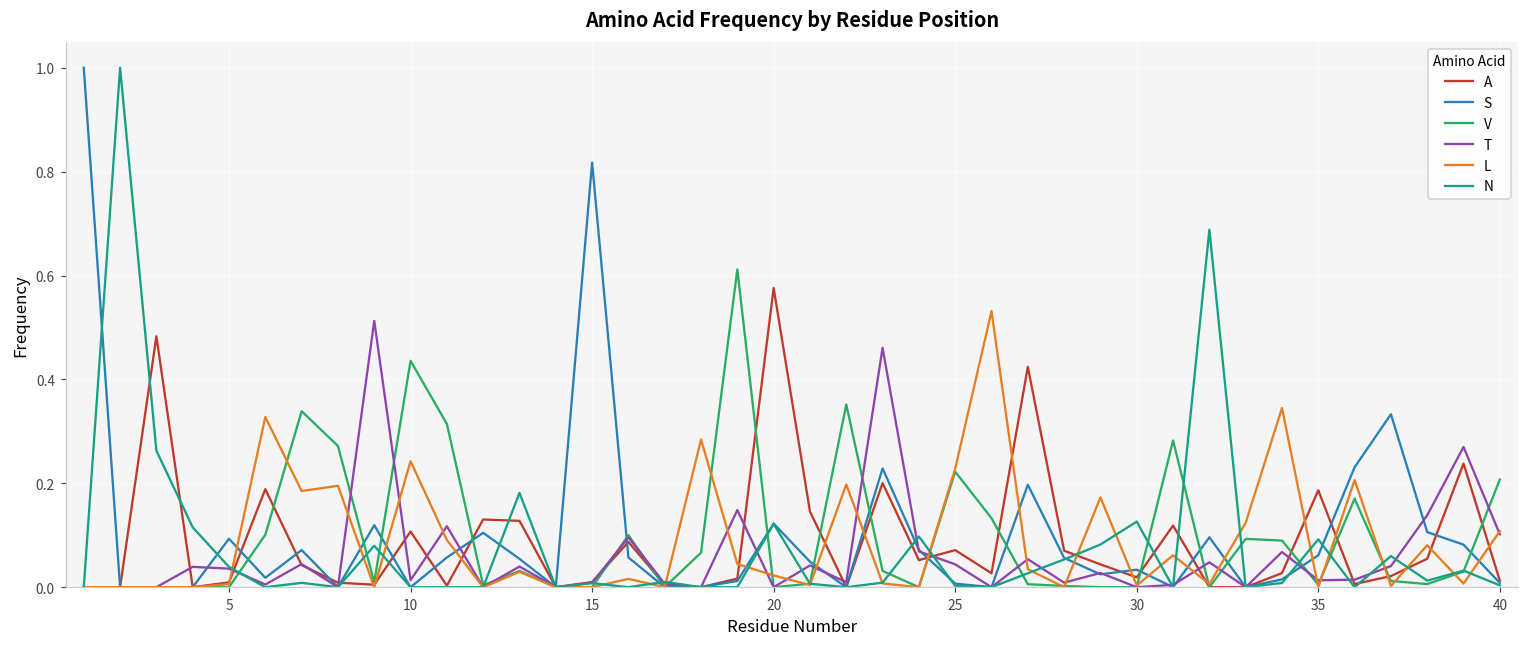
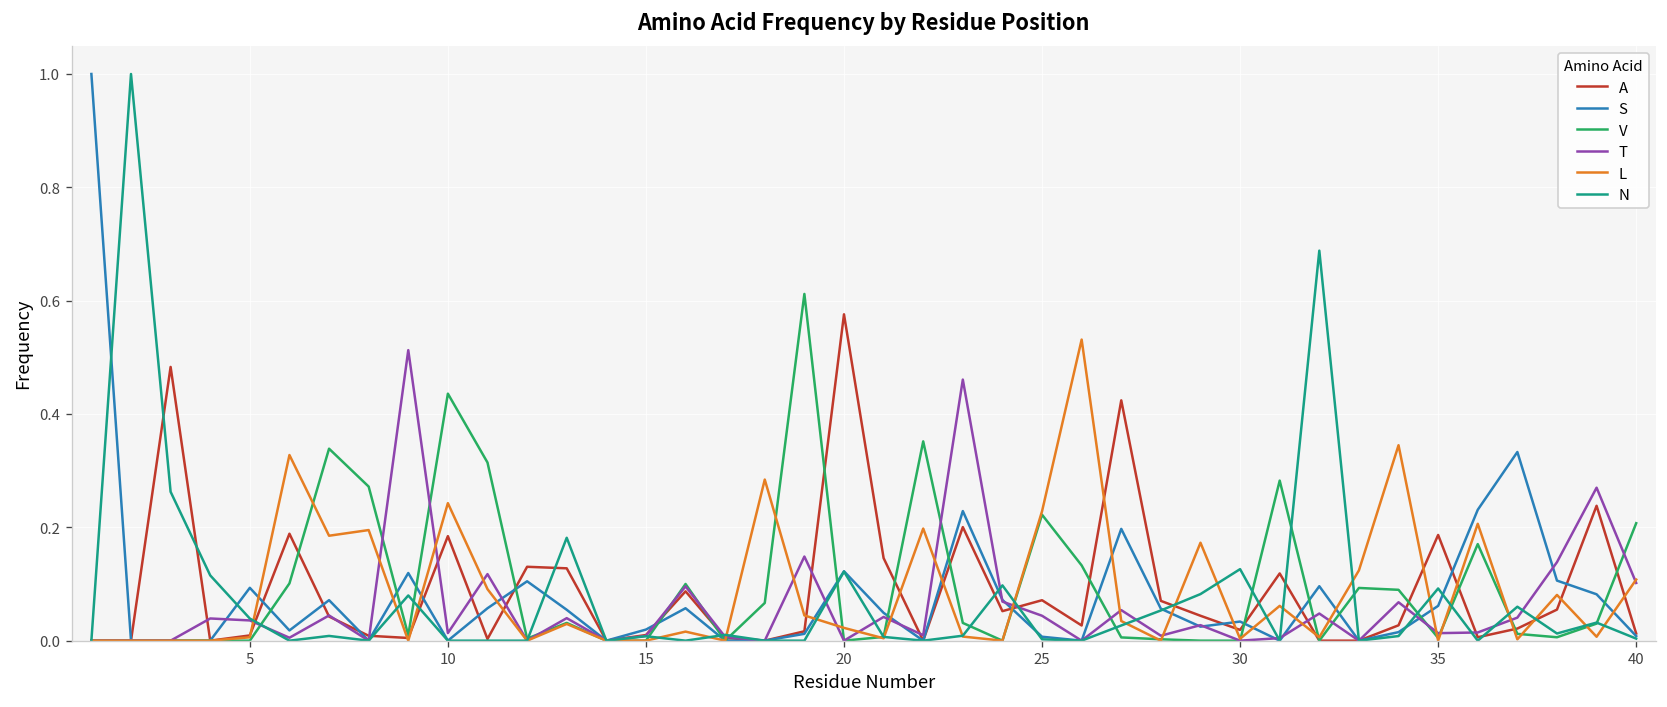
  {
    "A": {
-     "10": 0.11,
+     "10": 0.18,
      "20": 0.58,
      "25": 0.07,
      "30": 0.02,
      "35": 0.19
    },
    "S": {
      "5": 0.09,
-     "15": 0.82,
+     "15": 0.02,
      "30": 0.03,
      "35": 0.06
    },
    "T": {
      "10": 0.01,
      "25": 0.04,
      "35": 0.01,
      "40": 0.10
    },
    "L": {
      "10": 0.24,
      "20": 0.02,
      "25": 0.23,
      "40": 0.11
    }
  }
